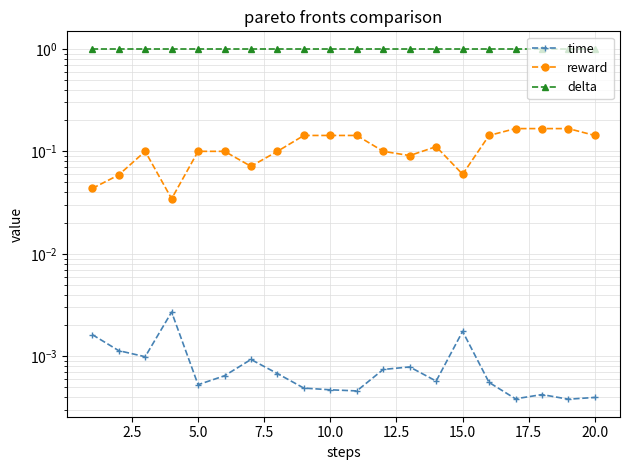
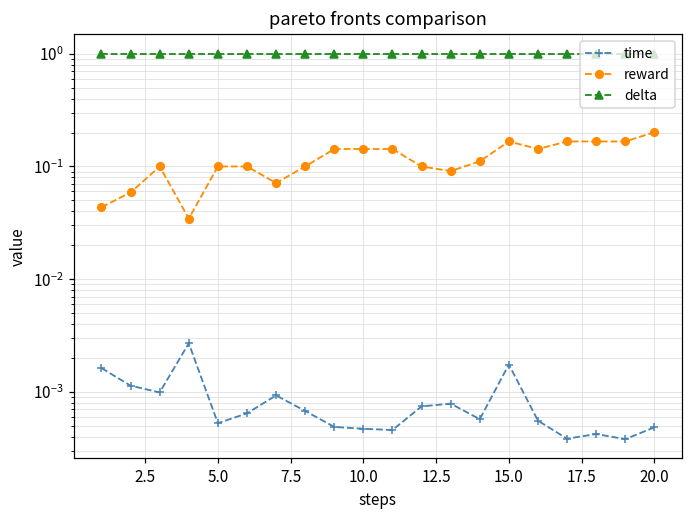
  {
    "time": {
      "5.0": 0.0005,
      "10.0": 0.0005,
      "15.0": 0.0018,
-     "20.0": 0.00040
+     "20.0": 0.0005
    },
    "reward": {
      "5.0": 0.10,
      "10.0": 0.14,
-     "15.0": 0.06,
-     "20.0": 0.14
+     "15.0": 0.17,
+     "20.0": 0.20
    },
    "delta": {
      "5.0": 1.0,
      "10.0": 1.0,
      "15.0": 1.0
    }
  }
